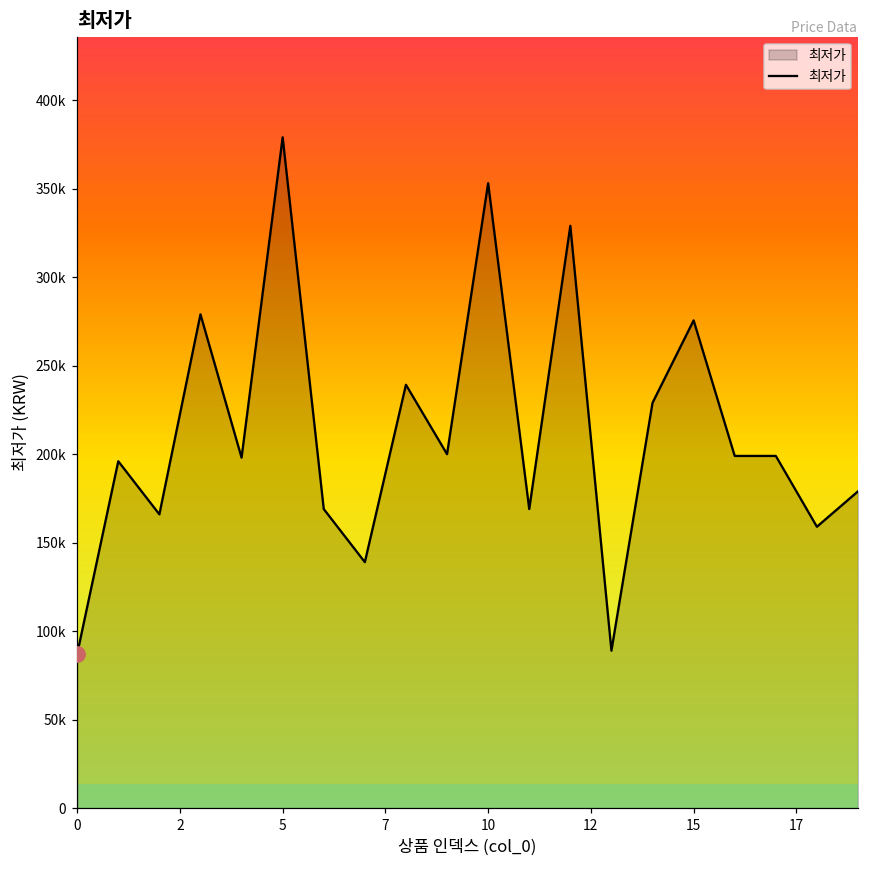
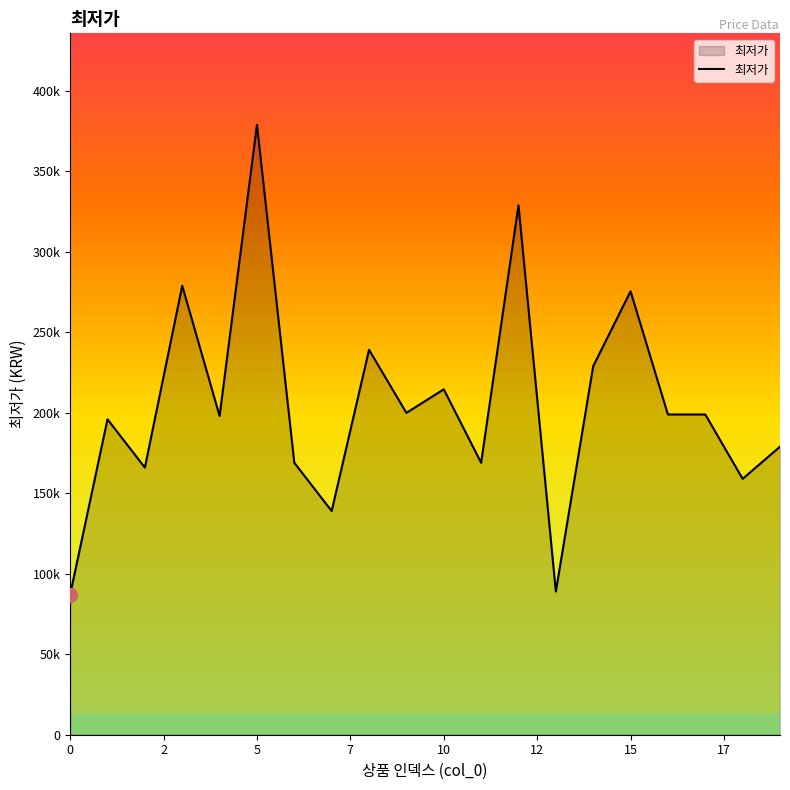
  {
    "최저가": {
      "5": 379000,
-     "10": 353000,
+     "10": 215000,
      "15": 276000
    }
  }
